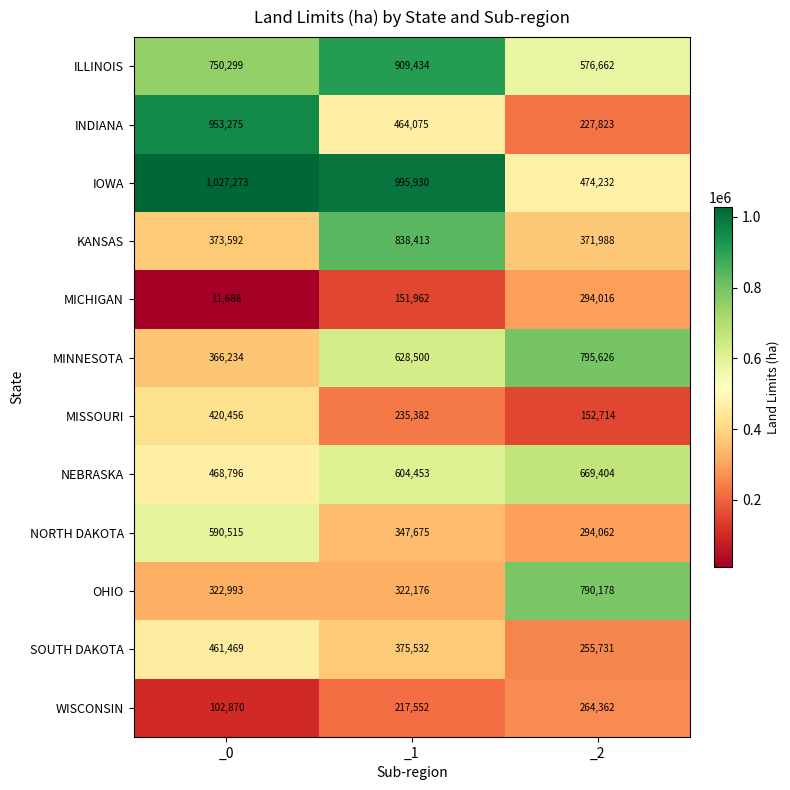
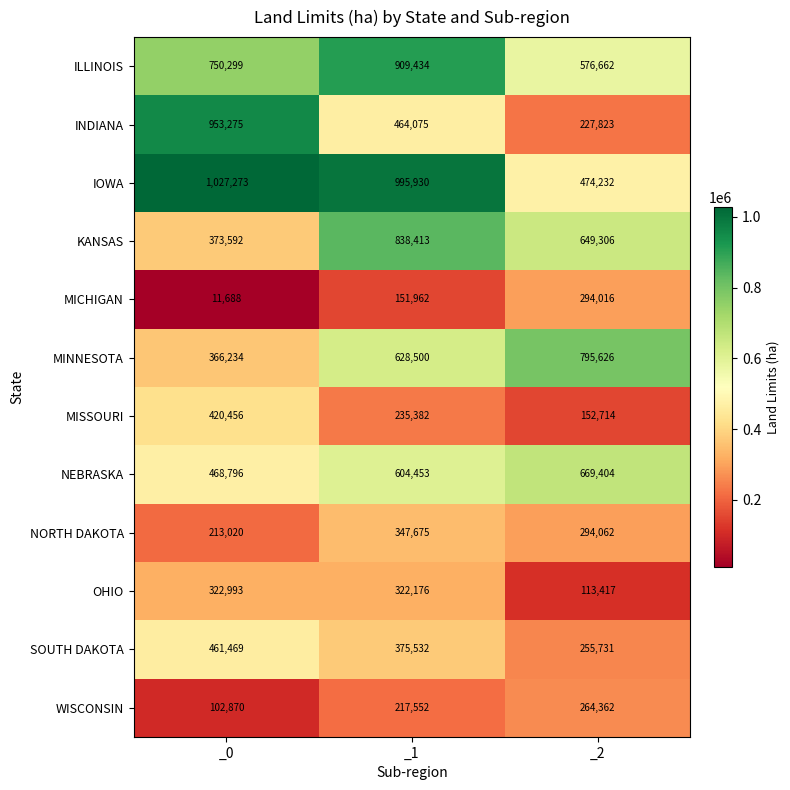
  {
    "ILLINOIS": {
      "_0": "750,299",
      "_1": "909,434",
      "_2": "576,662"
    },
    "INDIANA": {
      "_0": "953,275",
      "_1": "464,075",
      "_2": "227,823"
    },
    "IOWA": {
      "_0": "1,027,273",
      "_1": "995,930",
      "_2": "474,232"
    },
    "KANSAS": {
      "_0": "373,592",
      "_1": "838,413",
-     "_2": "371,988"
+     "_2": "649,306"
    },
    "MICHIGAN": {
      "_0": "11,688",
      "_1": "151,962",
      "_2": "294,016"
    },
    "MINNESOTA": {
      "_0": "366,234",
      "_1": "628,500",
      "_2": "795,626"
    },
    "MISSOURI": {
      "_0": "420,456",
      "_1": "235,382",
      "_2": "152,714"
    },
    "NEBRASKA": {
      "_0": "468,796",
      "_1": "604,453",
      "_2": "669,404"
    },
    "NORTH DAKOTA": {
-     "_0": "590,515",
+     "_0": "213,020",
      "_1": "347,675",
      "_2": "294,062"
    },
    "OHIO": {
      "_0": "322,993",
      "_1": "322,176",
-     "_2": "790,178"
+     "_2": "113,417"
    },
    "SOUTH DAKOTA": {
      "_0": "461,469",
      "_1": "375,532",
      "_2": "255,731"
    },
    "WISCONSIN": {
      "_0": "102,870",
      "_1": "217,552",
      "_2": "264,362"
    }
  }
